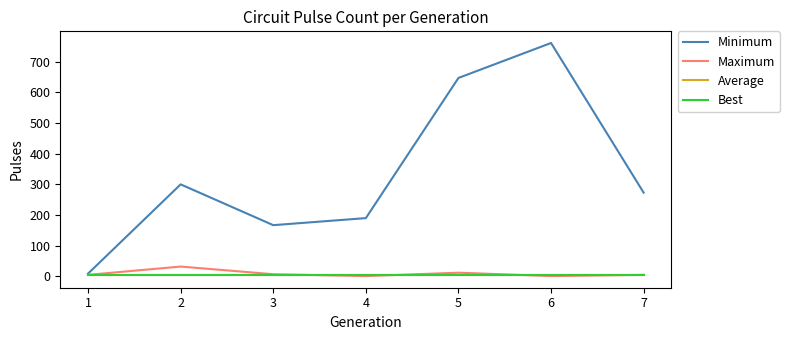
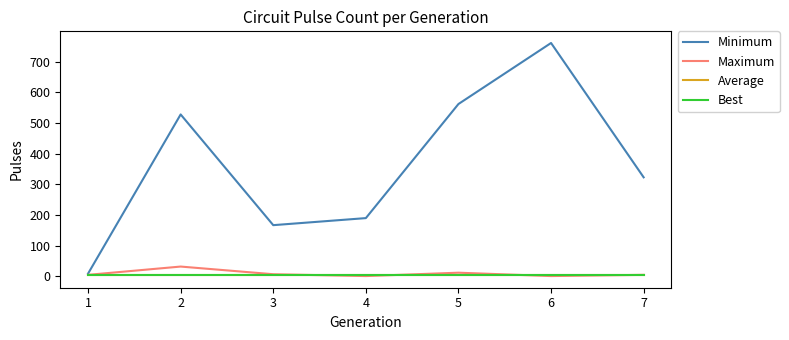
  {
    "Minimum": {
-     "2": 300,
+     "2": 530,
      "3": 170,
      "4": 190,
-     "5": 650,
+     "5": 560,
      "6": 760,
-     "7": 270
+     "7": 320
    },
    "Maximum": {
      "2": 30
    }
  }
